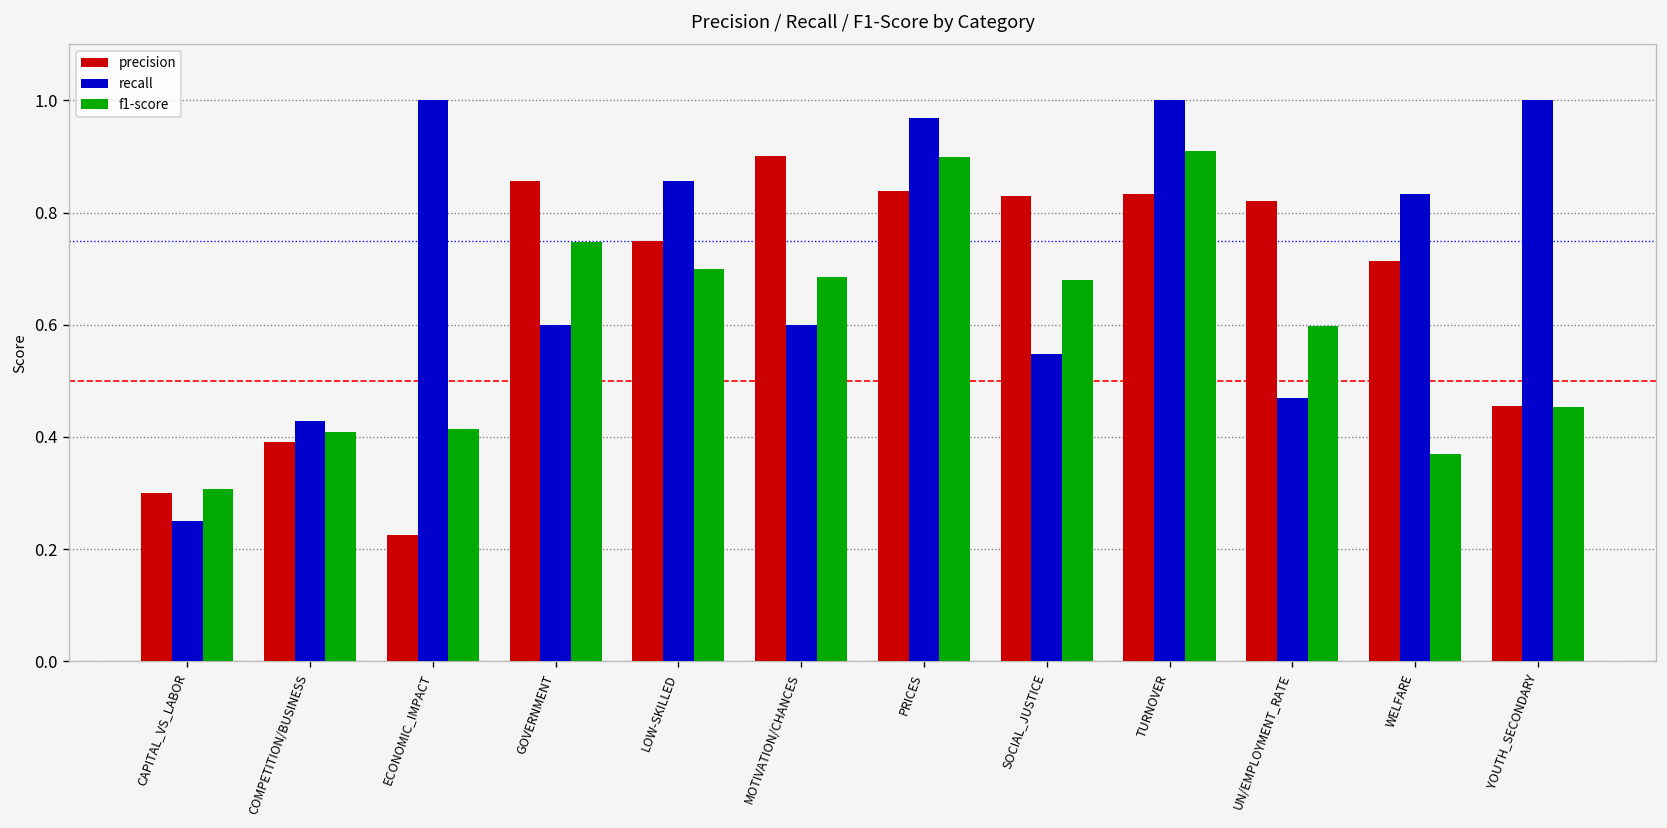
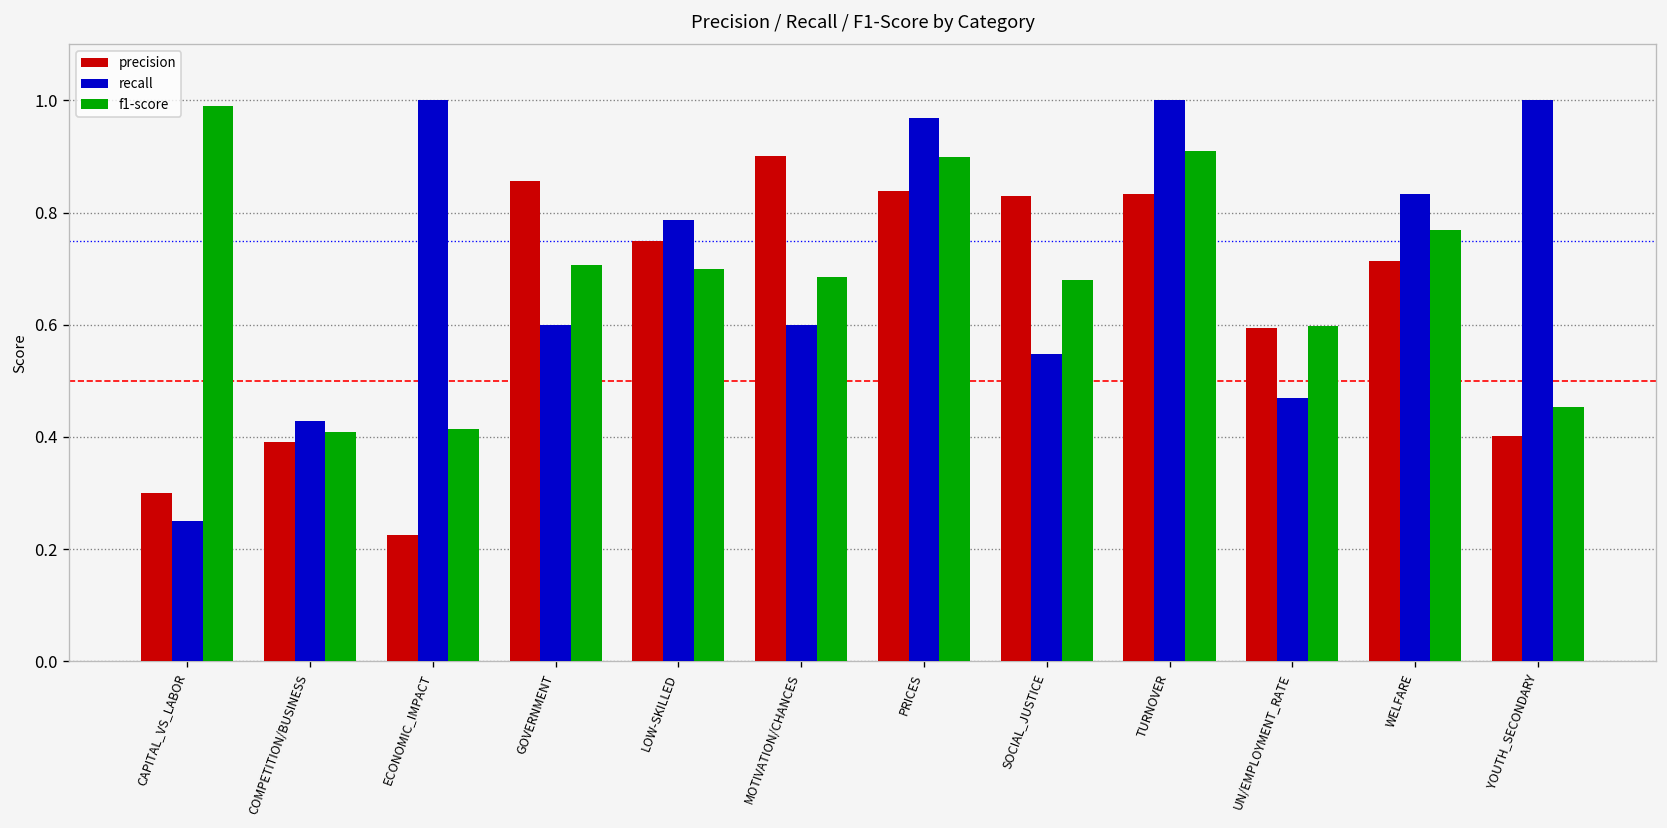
  {
    "precision": {
      "CAPITAL_VS_LABOR": 0.30,
      "COMPETITION/BUSINESS": 0.39,
      "ECONOMIC_IMPACT": 0.22,
      "GOVERNMENT": 0.86,
      "LOW-SKILLED": 0.75,
      "MOTIVATION/CHANCES": 0.90,
      "PRICES": 0.84,
      "SOCIAL_JUSTICE": 0.83,
      "TURNOVER": 0.83,
-     "UN/EMPLOYMENT_RATE": 0.82,
+     "UN/EMPLOYMENT_RATE": 0.59,
      "WELFARE": 0.71,
-     "YOUTH_SECONDARY": 0.45
+     "YOUTH_SECONDARY": 0.40
    },
    "recall": {
      "CAPITAL_VS_LABOR": 0.25,
      "COMPETITION/BUSINESS": 0.43,
      "ECONOMIC_IMPACT": 1.00,
      "GOVERNMENT": 0.60,
-     "LOW-SKILLED": 0.86,
+     "LOW-SKILLED": 0.79,
      "MOTIVATION/CHANCES": 0.60,
      "PRICES": 0.97,
      "SOCIAL_JUSTICE": 0.55,
      "TURNOVER": 1.00,
      "UN/EMPLOYMENT_RATE": 0.47,
      "WELFARE": 0.83,
      "YOUTH_SECONDARY": 1.00
    },
    "f1-score": {
-     "CAPITAL_VS_LABOR": 0.31,
+     "CAPITAL_VS_LABOR": 0.99,
      "COMPETITION/BUSINESS": 0.41,
      "ECONOMIC_IMPACT": 0.41,
-     "GOVERNMENT": 0.75,
+     "GOVERNMENT": 0.71,
      "LOW-SKILLED": 0.70,
      "MOTIVATION/CHANCES": 0.69,
      "PRICES": 0.90,
      "SOCIAL_JUSTICE": 0.68,
      "TURNOVER": 0.91,
      "UN/EMPLOYMENT_RATE": 0.60,
-     "WELFARE": 0.37,
+     "WELFARE": 0.77,
      "YOUTH_SECONDARY": 0.45
    }
  }
